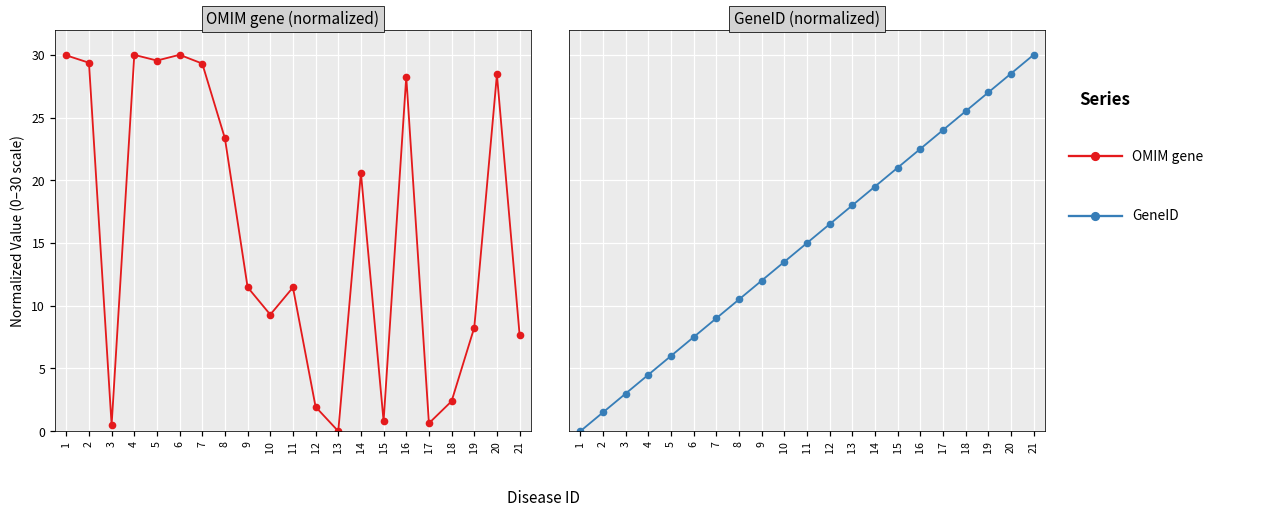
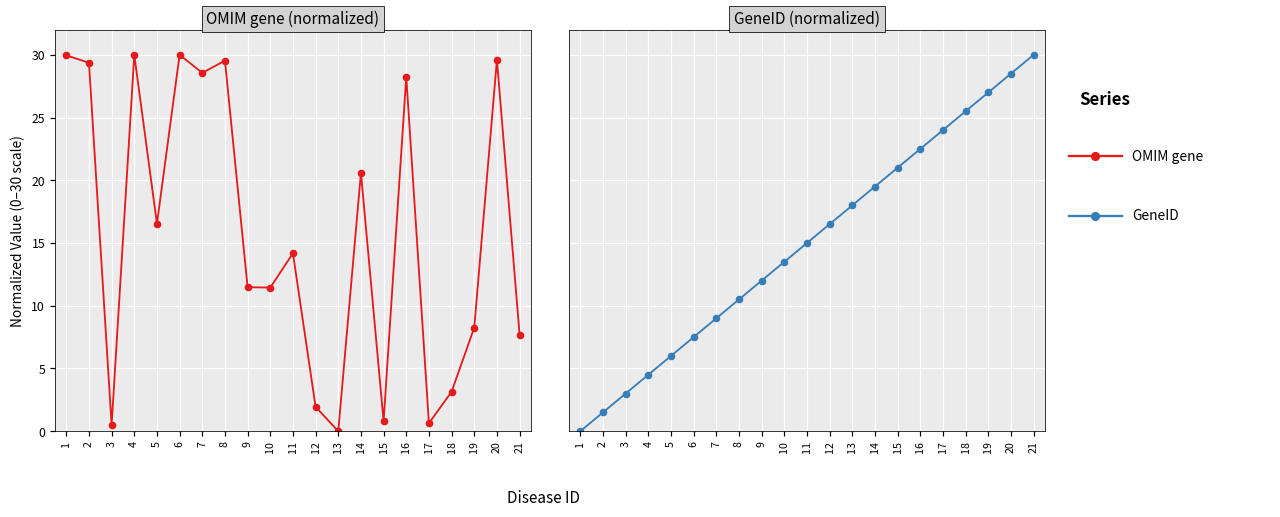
  {
    "OMIM gene (normalized)": {
      "1": 30.0,
      "2": 29.4,
      "3": 0.5,
      "4": 30.0,
-     "5": 29.5,
+     "5": 16.5,
      "6": 30.0,
-     "7": 29.3,
-     "8": 23.3,
+     "7": 28.6,
+     "8": 29.5,
      "9": 11.5,
-     "10": 9.3,
-     "11": 11.5,
+     "10": 11.4,
+     "11": 14.2,
      "12": 1.9,
      "13": 0.0,
      "14": 20.6,
      "15": 0.8,
      "16": 28.3,
      "17": 0.6,
-     "18": 2.4,
+     "18": 3.1,
      "19": 8.3,
-     "20": 28.4,
+     "20": 29.6,
      "21": 7.7
    }
  }
